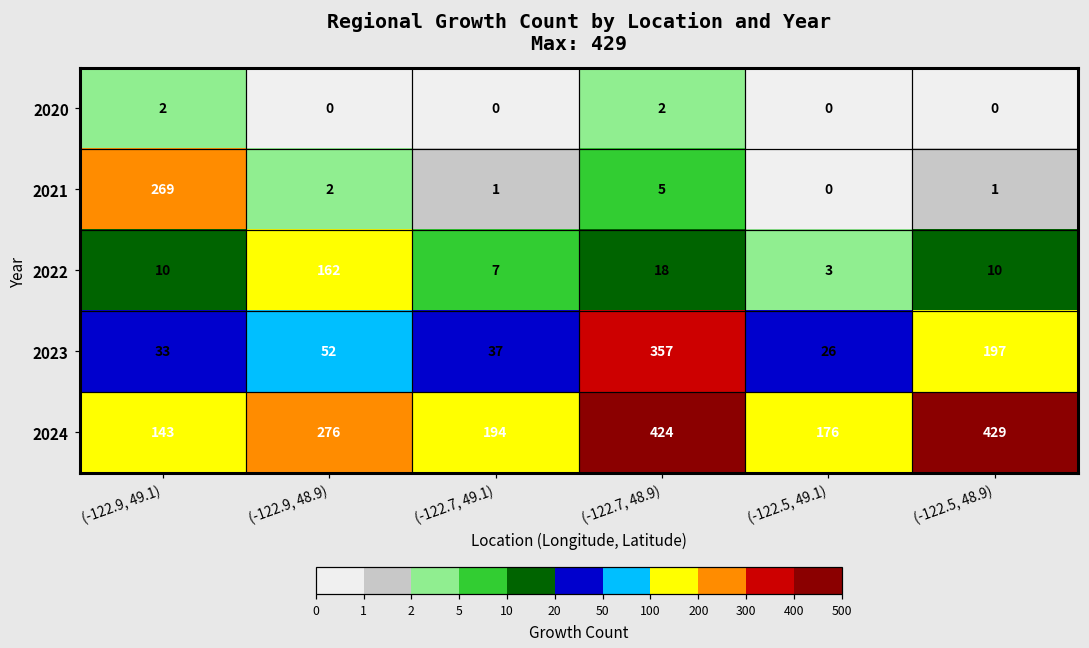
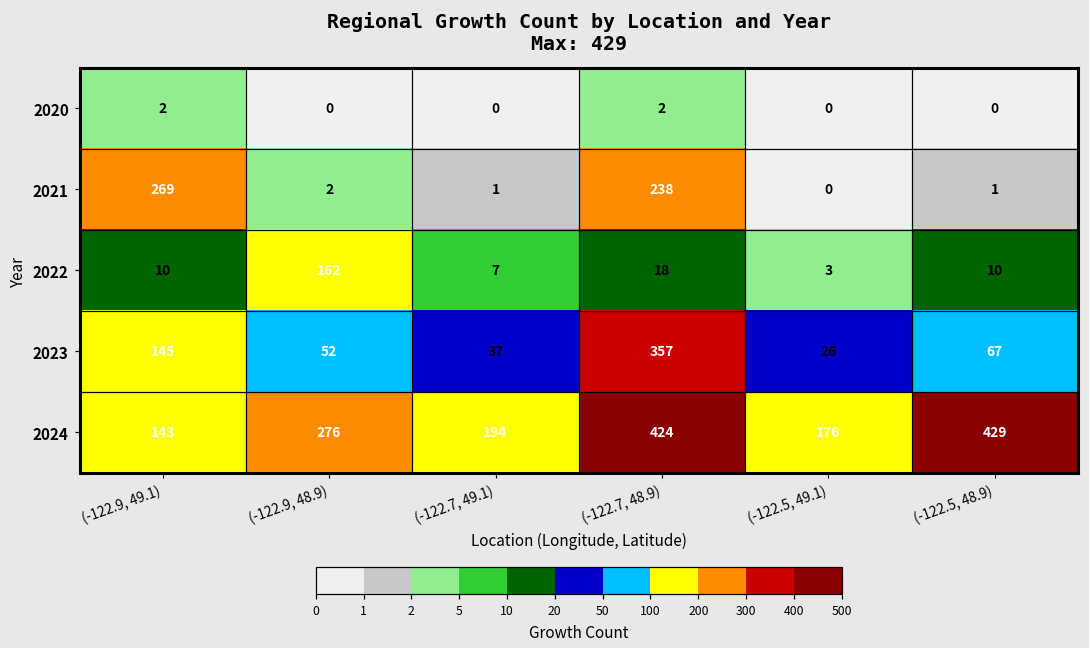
  {
    "2020": {
      "(-122.9, 49.1)": 2,
      "(-122.9, 48.9)": 0,
      "(-122.7, 49.1)": 0,
      "(-122.7, 48.9)": 2,
      "(-122.5, 49.1)": 0,
      "(-122.5, 48.9)": 0
    },
    "2021": {
      "(-122.9, 49.1)": 269,
      "(-122.9, 48.9)": 2,
      "(-122.7, 49.1)": 1,
-     "(-122.7, 48.9)": 5,
+     "(-122.7, 48.9)": 238,
      "(-122.5, 49.1)": 0,
      "(-122.5, 48.9)": 1
    },
    "2022": {
      "(-122.9, 49.1)": 10,
      "(-122.9, 48.9)": 162,
      "(-122.7, 49.1)": 7,
      "(-122.7, 48.9)": 18,
      "(-122.5, 49.1)": 3,
      "(-122.5, 48.9)": 10
    },
    "2023": {
-     "(-122.9, 49.1)": 33,
+     "(-122.9, 49.1)": 145,
      "(-122.9, 48.9)": 52,
      "(-122.7, 49.1)": 37,
      "(-122.7, 48.9)": 357,
      "(-122.5, 49.1)": 26,
-     "(-122.5, 48.9)": 197
+     "(-122.5, 48.9)": 67
    },
    "2024": {
      "(-122.9, 49.1)": 143,
      "(-122.9, 48.9)": 276,
      "(-122.7, 49.1)": 194,
      "(-122.7, 48.9)": 424,
      "(-122.5, 49.1)": 176,
      "(-122.5, 48.9)": 429
    }
  }
